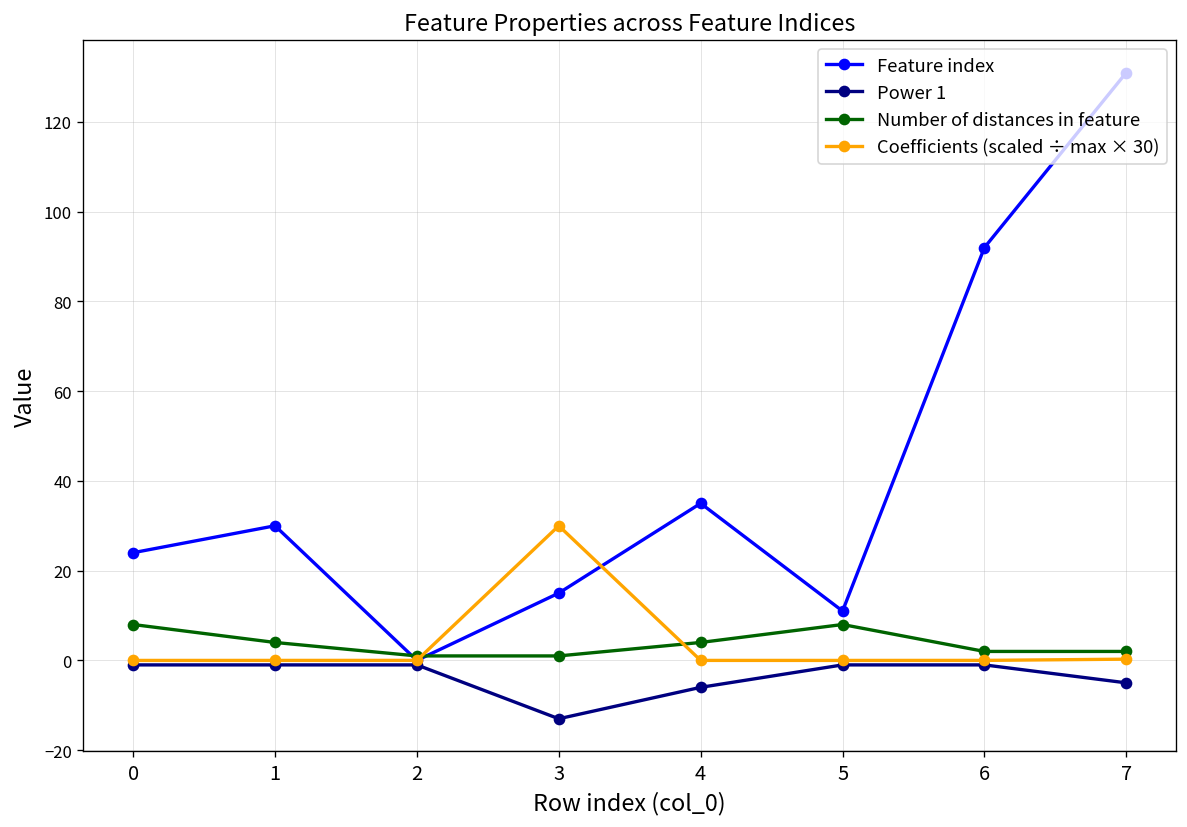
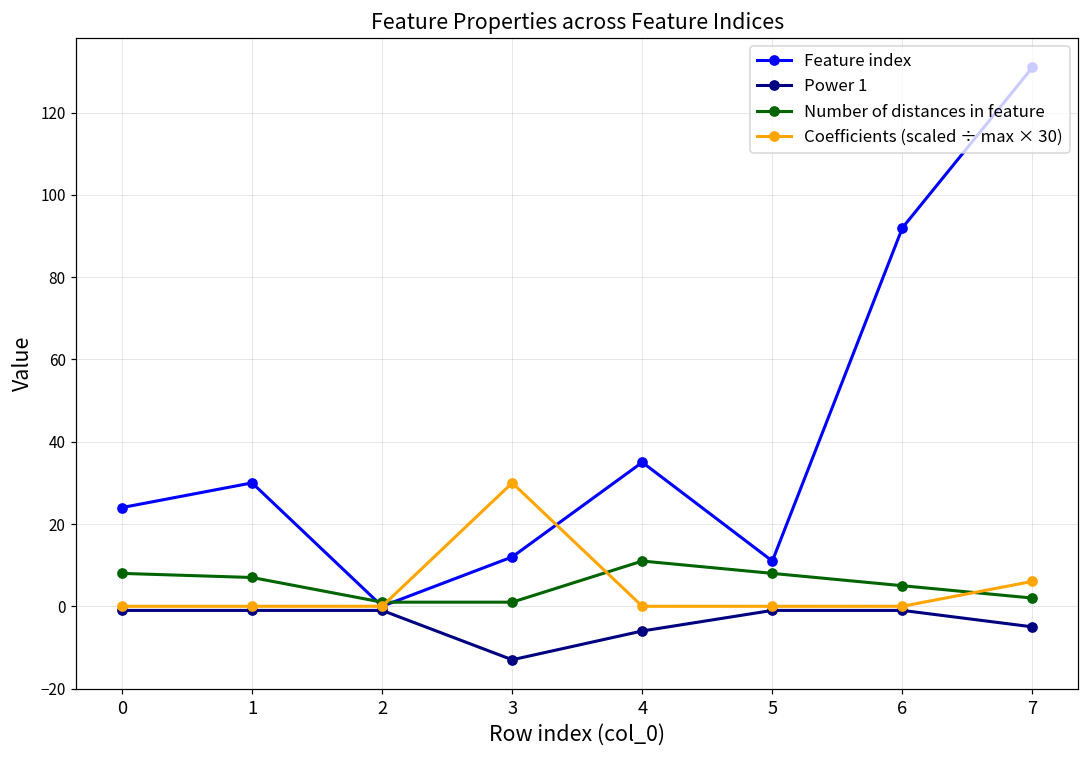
  {
    "Feature index": {
      "0": 24,
      "1": 30,
-     "3": 15,
+     "3": 12,
      "4": 35,
      "5": 11,
      "6": 92
    },
    "Power 1": {
      "0": -1,
      "1": -1,
      "2": -1,
      "3": -13,
      "4": -6,
      "5": -1,
      "6": -1,
      "7": -5
    },
    "Number of distances in feature": {
      "0": 8,
-     "1": 4,
+     "1": 7,
      "2": 1,
      "3": 1,
-     "4": 4,
+     "4": 11,
      "5": 8,
-     "6": 2,
+     "6": 5,
      "7": 2
    },
    "Coefficients (scaled ÷ max × 30)": {
      "0": 0,
      "1": 0,
      "3": 30,
      "4": 0,
      "5": 0,
      "6": 0,
-     "7": 0
+     "7": 6
    }
  }
